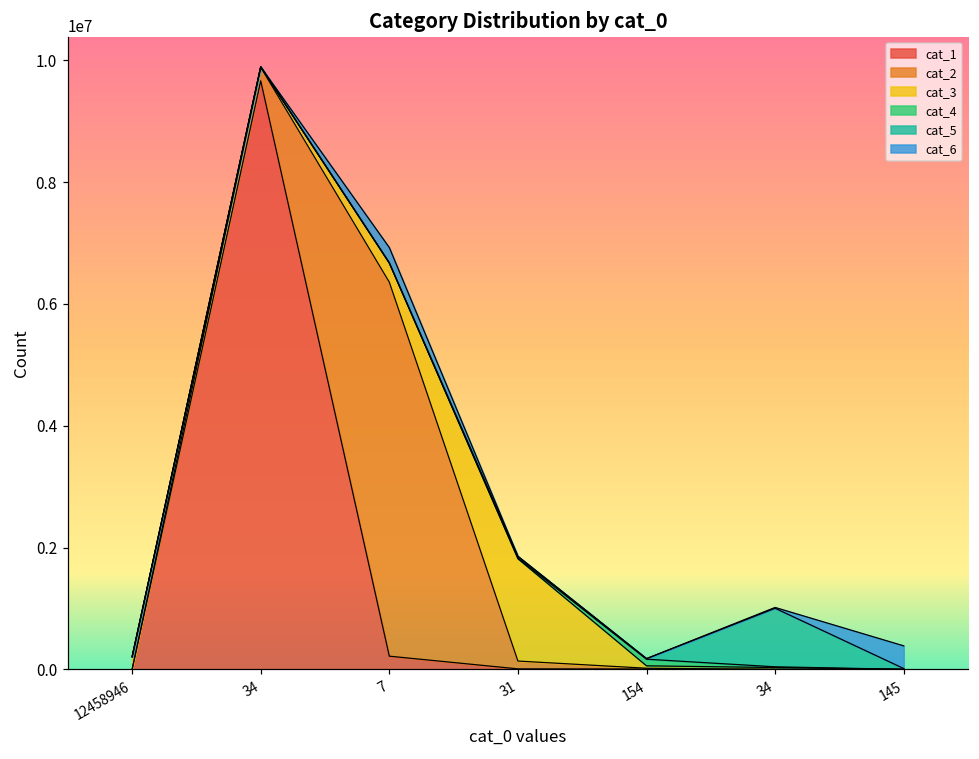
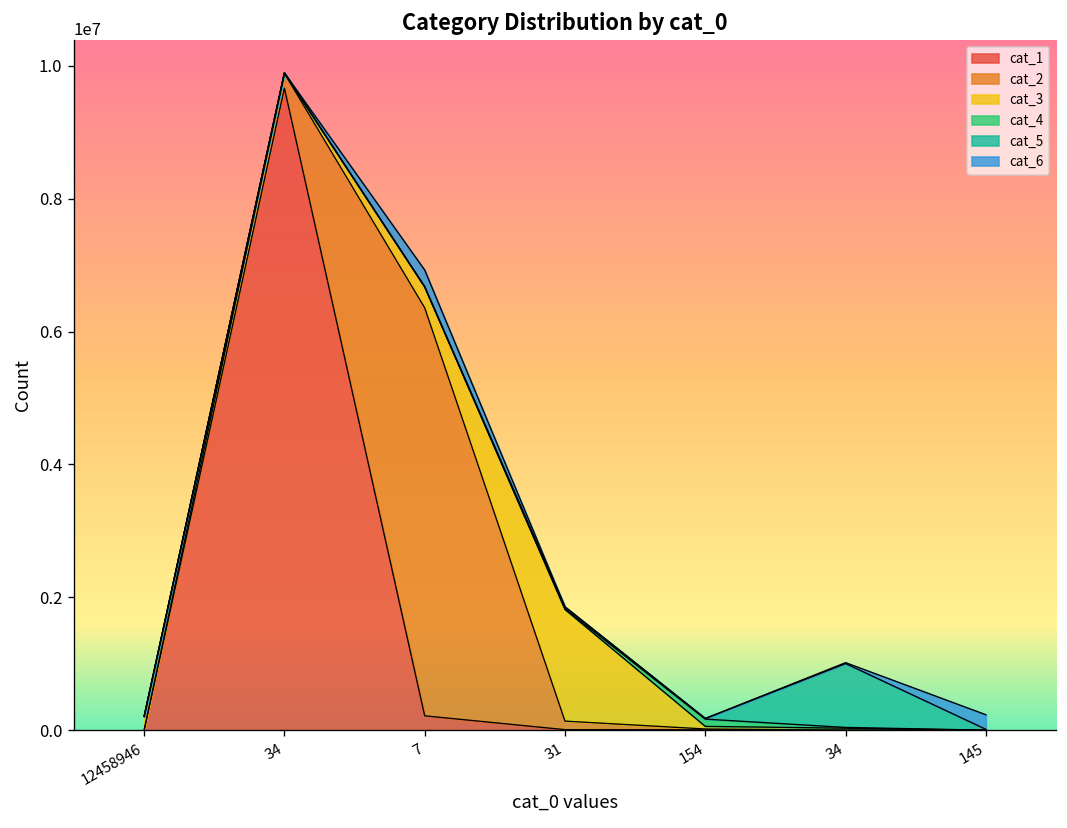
  {
    "cat_6": {
      "7": 300000,
-     "145": 400000
+     "145": 200000
    }
  }
